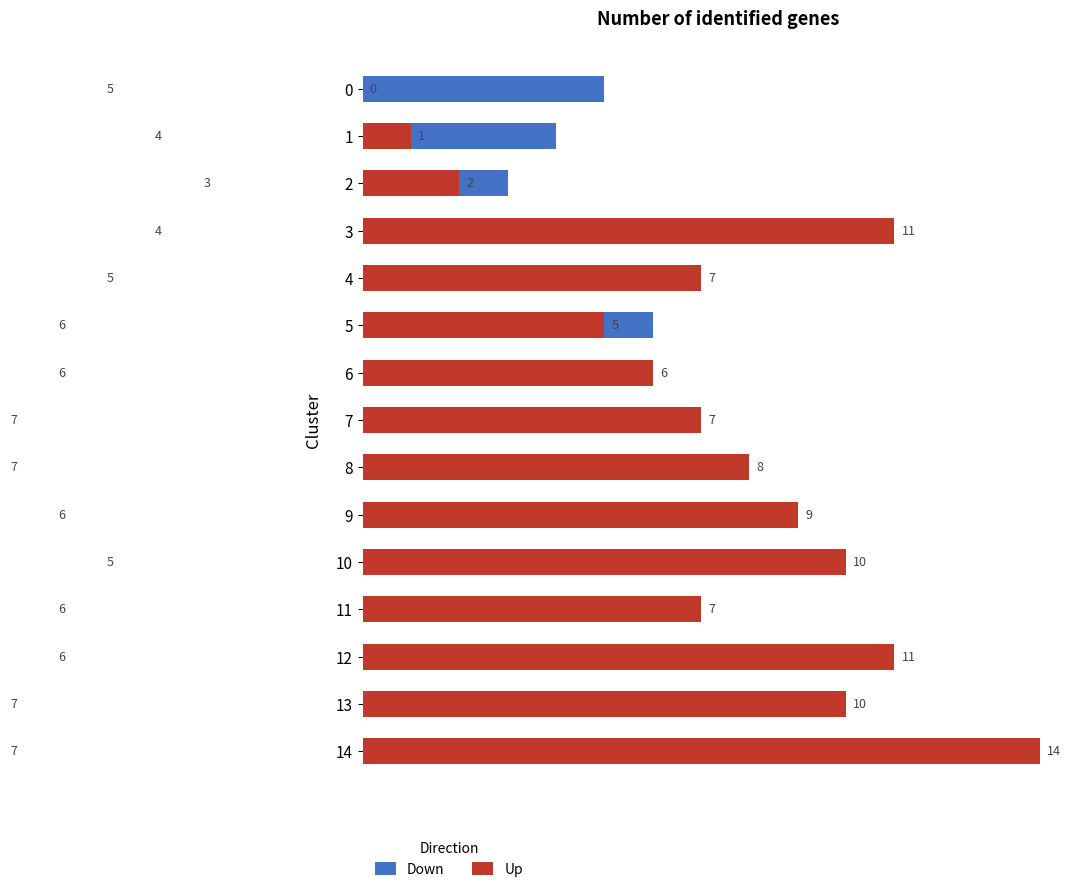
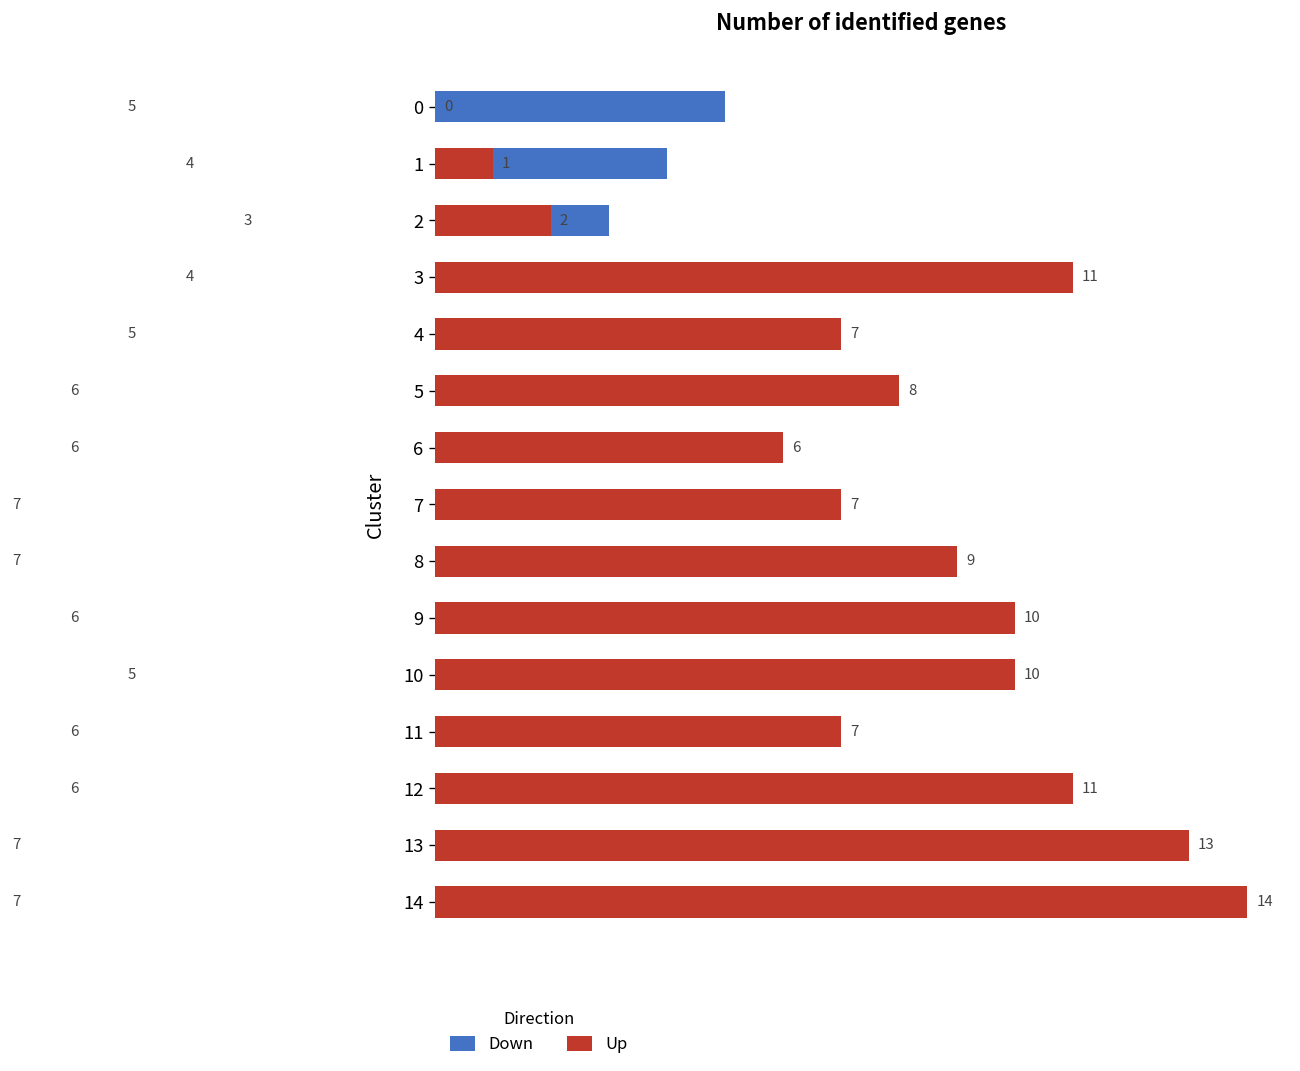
  {
    "Down": {
      "6": 6,
      "7": 7
    },
    "Up": {
      "0": 0,
      "3": 11,
      "4": 7,
-     "5": 5,
+     "5": 8,
      "6": 6,
      "7": 7,
-     "8": 8,
-     "9": 9,
+     "8": 9,
+     "9": 10,
      "10": 10,
      "11": 7,
      "12": 11,
-     "13": 10,
+     "13": 13,
      "14": 14
    }
  }
